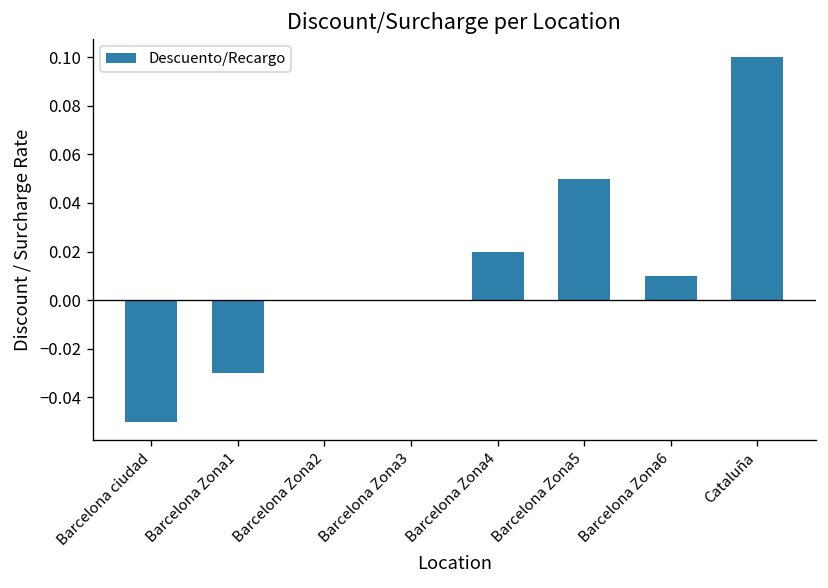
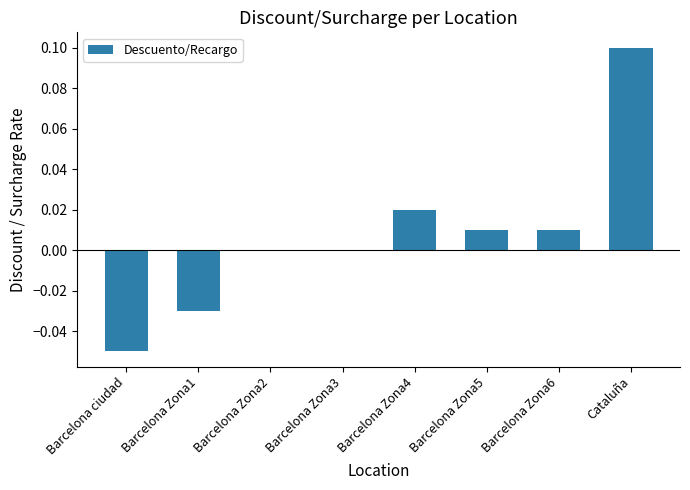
  {
    "Barcelona ciudad": -0.05,
    "Barcelona Zona1": -0.03,
    "Barcelona Zona2": 0.00,
    "Barcelona Zona3": 0.00,
    "Barcelona Zona4": 0.02,
-   "Barcelona Zona5": 0.05,
+   "Barcelona Zona5": 0.01,
    "Barcelona Zona6": 0.01,
    "Cataluña": 0.10
  }
